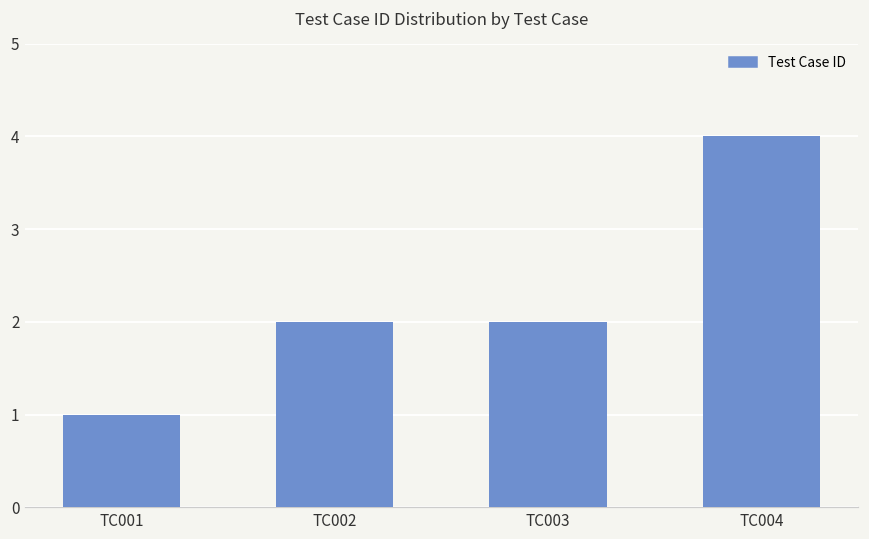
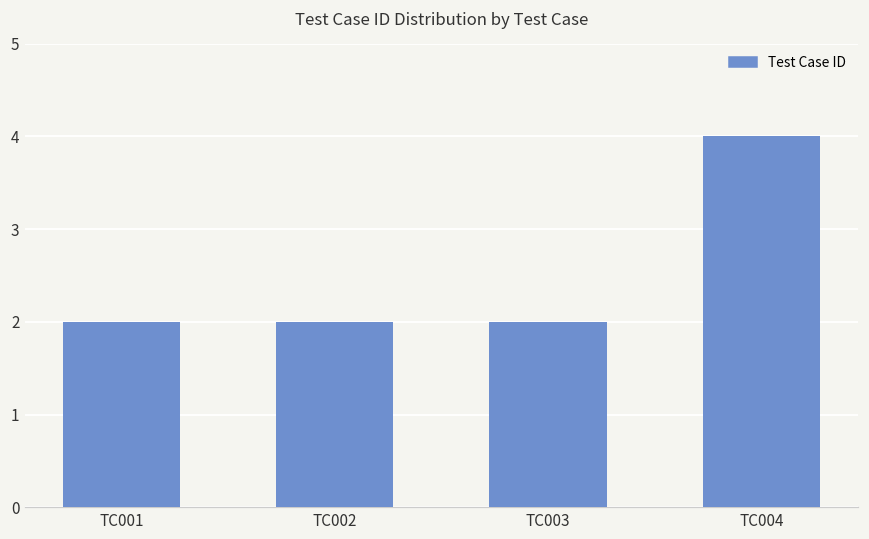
  {
-   "TC001": 1,
+   "TC001": 2,
    "TC002": 2,
    "TC003": 2,
    "TC004": 4
  }
